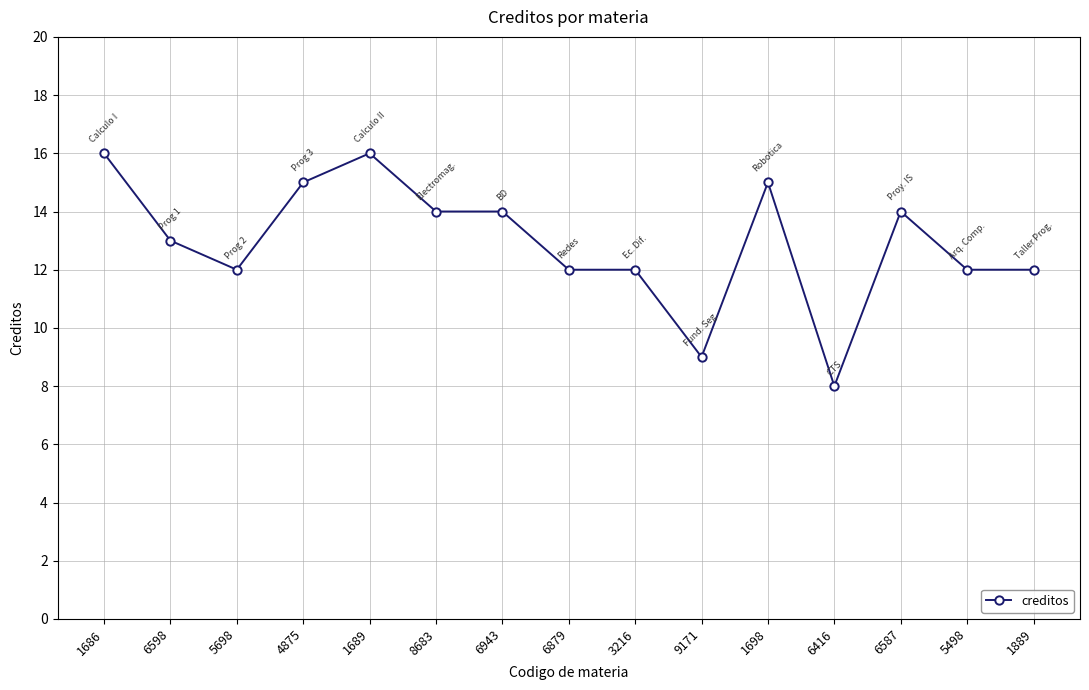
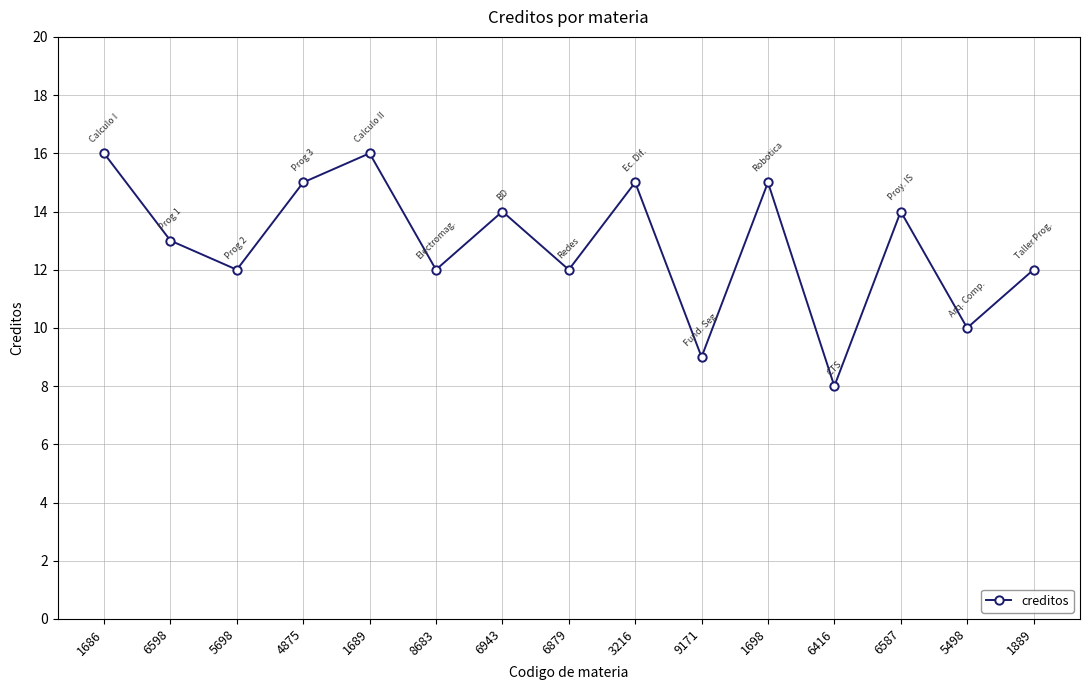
  {
    "1686": 16,
    "1689": 16,
-   "8683": 14,
+   "8683": 12,
    "6943": 14,
    "6879": 12,
-   "3216": 12,
+   "3216": 15,
    "9171": 9,
    "1698": 15,
    "6416": 8,
    "6587": 14,
-   "5498": 12,
+   "5498": 10,
    "1889": 12
  }
